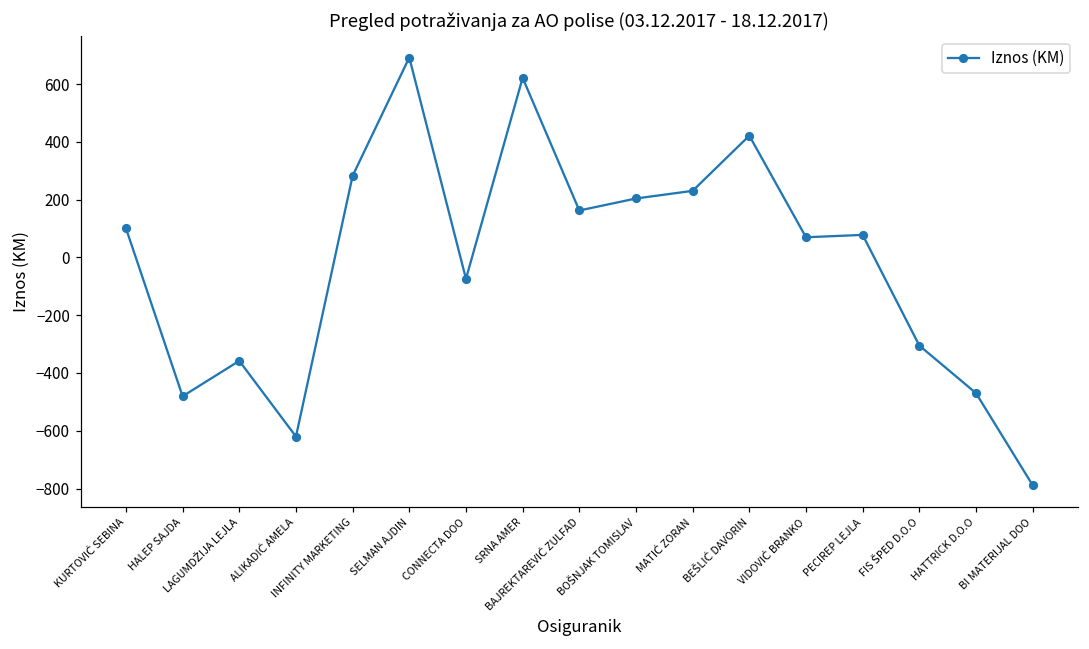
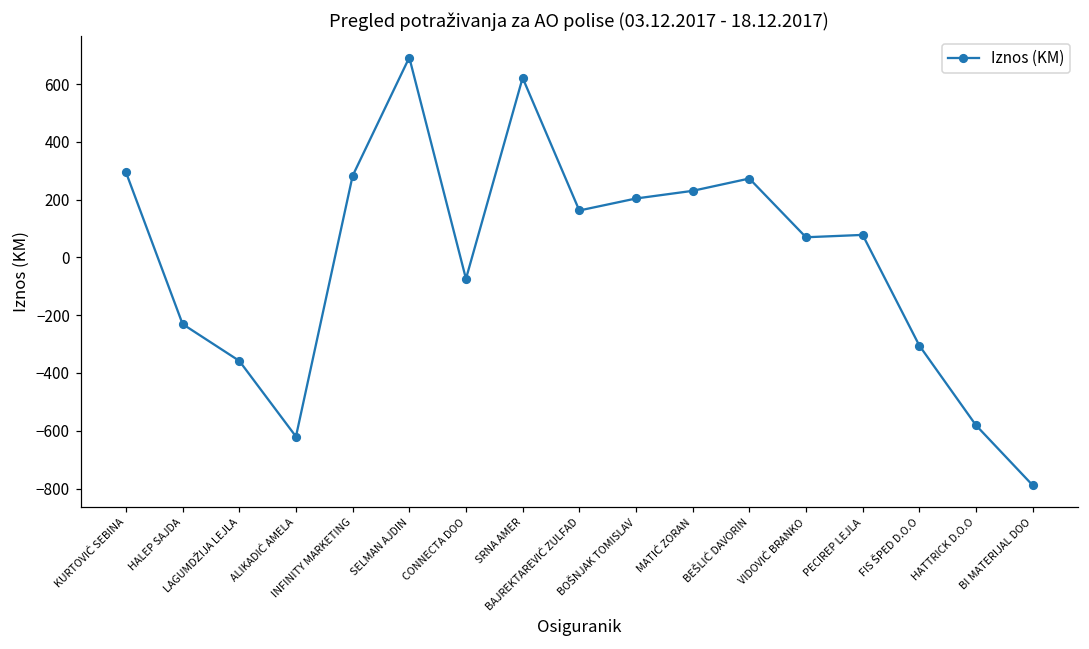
  {
-   "KURTOVIĆ SEBINA": 100,
-   "HALEP SAJDA": -480,
+   "KURTOVIĆ SEBINA": 300,
+   "HALEP SAJDA": -230,
    "LAGUMDŽIJA LEJLA": -360,
    "ALIKADIĆ AMELA": -620,
    "INFINITY MARKETING": 280,
    "SELMAN AJDIN": 690,
    "CONNECTA DOO": -70,
    "SRNA AMER": 620,
    "BAJREKTAREVIĆ ZULFAD": 160,
    "BOŠNJAK TOMISLAV": 200,
    "MATIĆ ZORAN": 230,
-   "BEŠLIĆ DAVORIN": 420,
+   "BEŠLIĆ DAVORIN": 270,
    "VIDOVIĆ BRANKO": 70,
    "PECIREP LEJLA": 80,
    "FIS ŠPED D.O.O": -310,
-   "HATTRICK D.O.O": -470,
+   "HATTRICK D.O.O": -580,
    "BI MATERIJAL DOO": -790
  }
